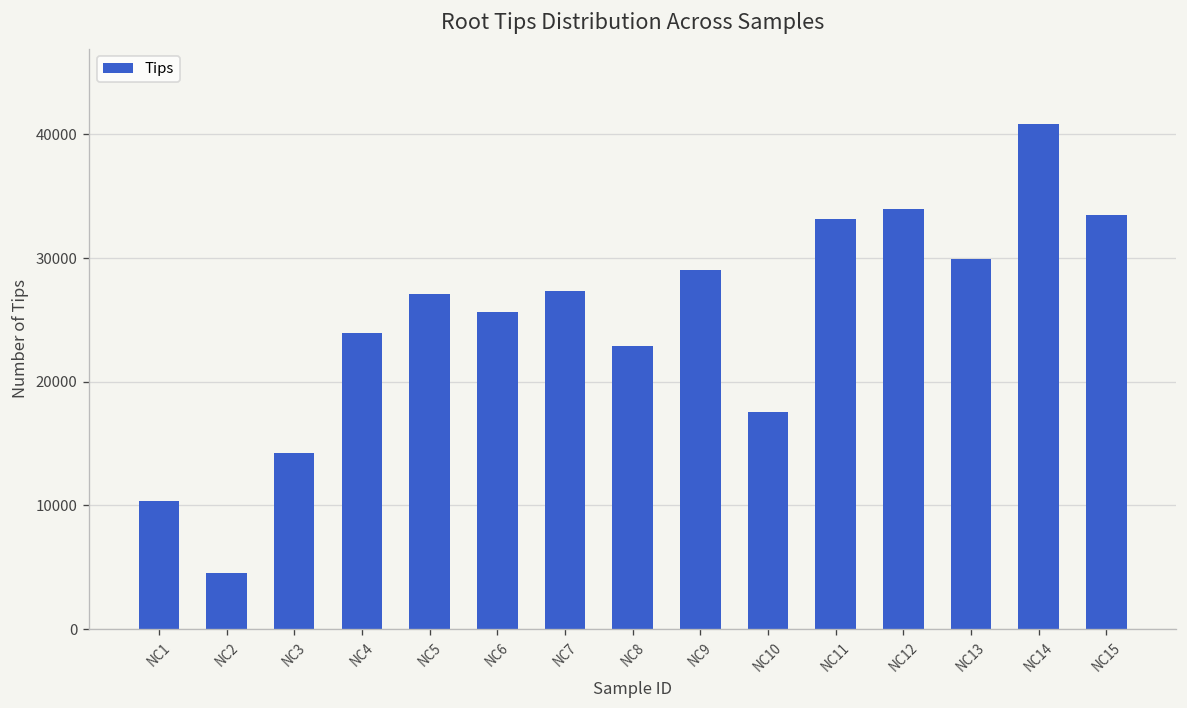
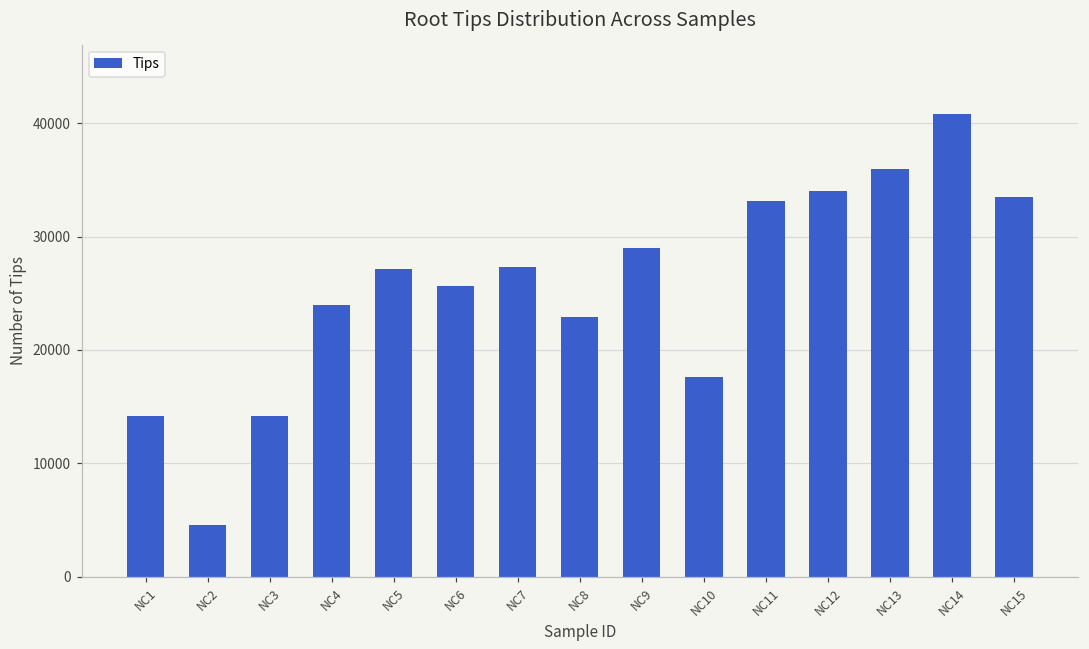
  {
-   "NC1": 10400,
+   "NC1": 14100,
    "NC2": 4600,
    "NC3": 14200,
    "NC4": 23900,
    "NC5": 27100,
    "NC6": 25700,
    "NC7": 27300,
    "NC8": 22900,
    "NC9": 29000,
    "NC10": 17600,
    "NC11": 33100,
    "NC12": 34000,
-   "NC13": 29900,
+   "NC13": 36000,
    "NC14": 40800,
    "NC15": 33500
  }
